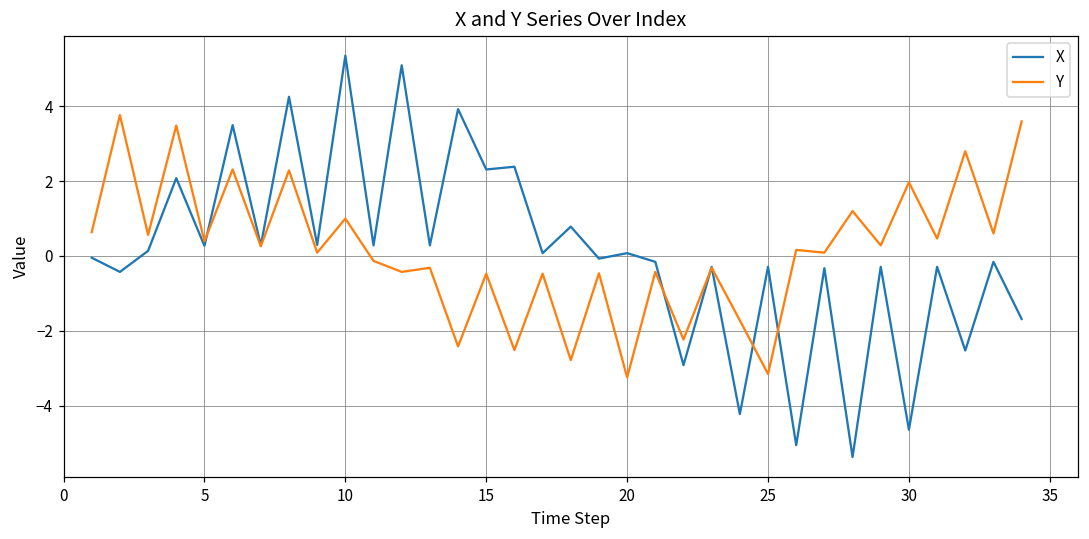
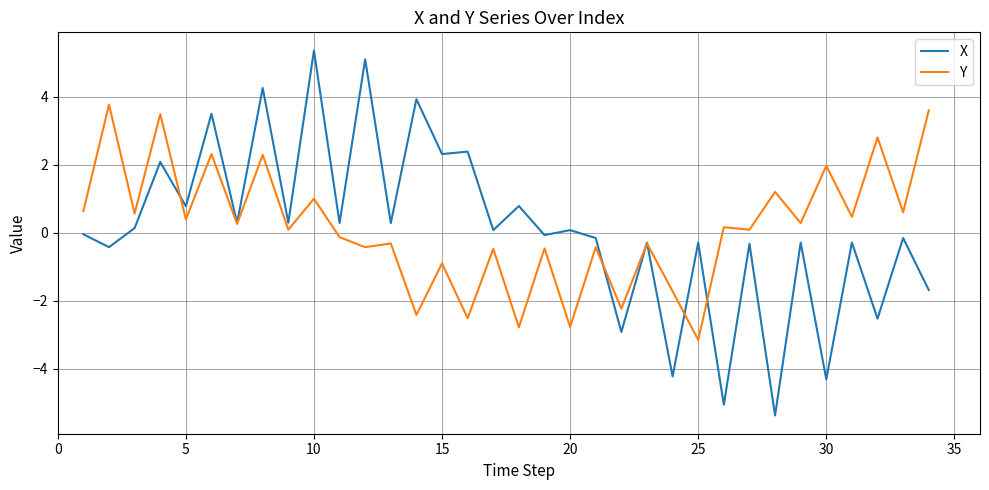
  {
    "X": {
-     "5": 0.3,
+     "5": 0.8,
      "10": 5.4,
      "15": 2.3,
      "20": 0.1,
      "25": -0.3,
-     "30": -4.6
+     "30": -4.3
    },
    "Y": {
      "5": 0.4,
      "10": 1.0,
-     "15": -0.5,
-     "20": -3.2,
+     "15": -0.9,
+     "20": -2.8,
      "25": -3.2,
      "30": 2.0
    }
  }
